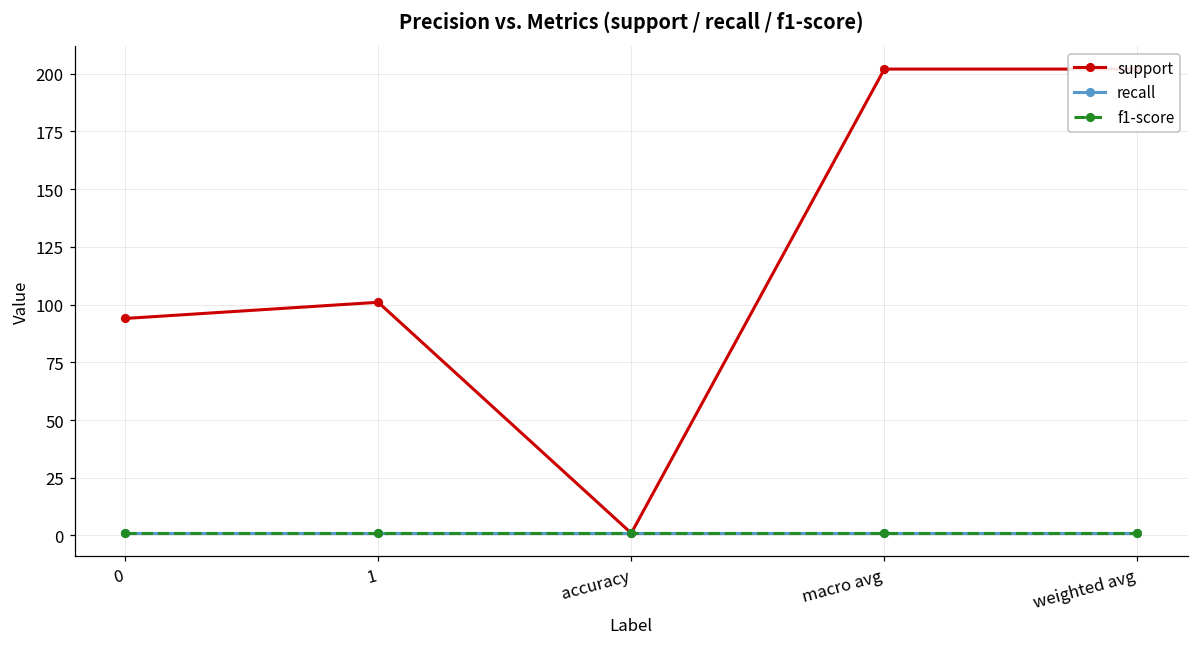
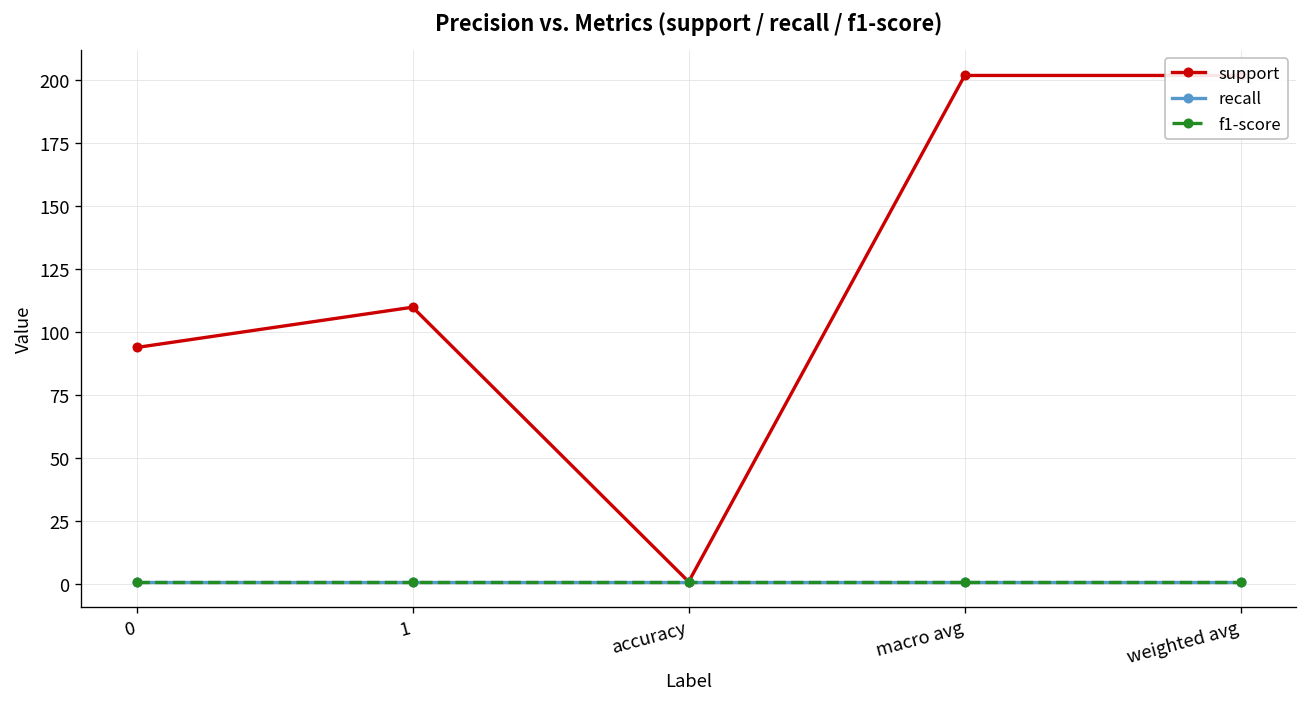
  {
    "support": {
      "0": 94,
-     "1": 101,
+     "1": 110,
      "macro avg": 202
    },
    "f1-score": {
      "0": 1,
      "1": 1,
      "macro avg": 1,
      "weighted avg": 1
    }
  }
